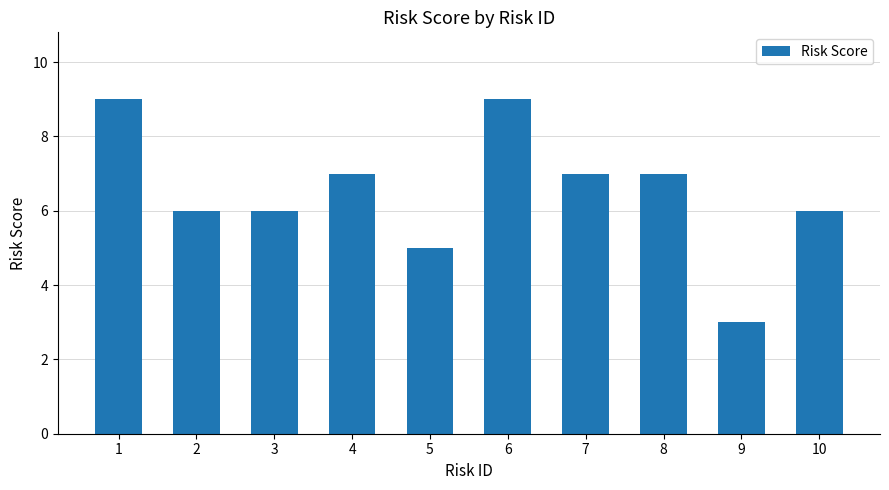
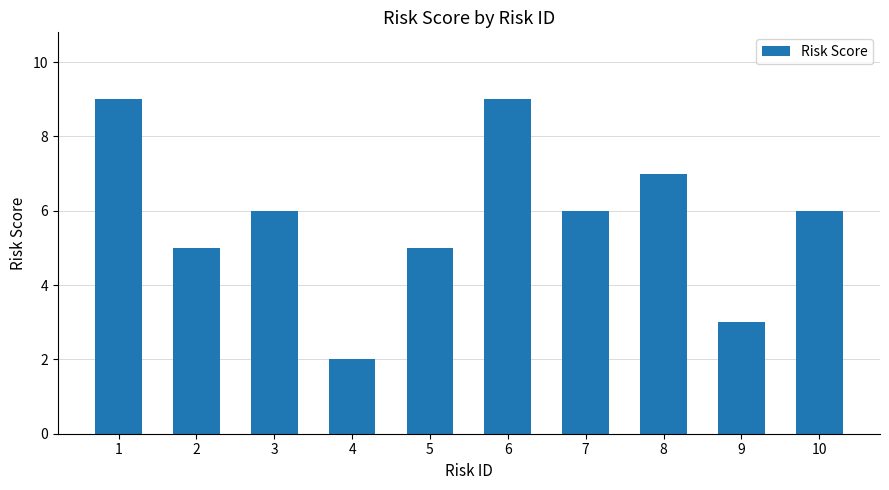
  {
    "1": 9,
-   "2": 6,
+   "2": 5,
    "3": 6,
-   "4": 7,
+   "4": 2,
    "5": 5,
    "6": 9,
-   "7": 7,
+   "7": 6,
    "8": 7,
    "9": 3,
    "10": 6
  }
